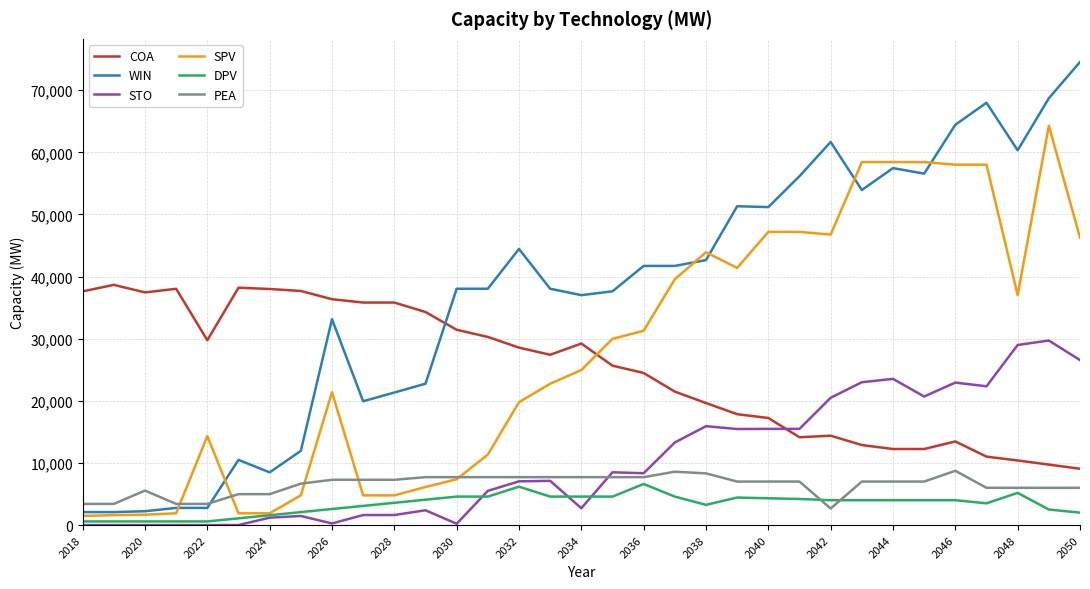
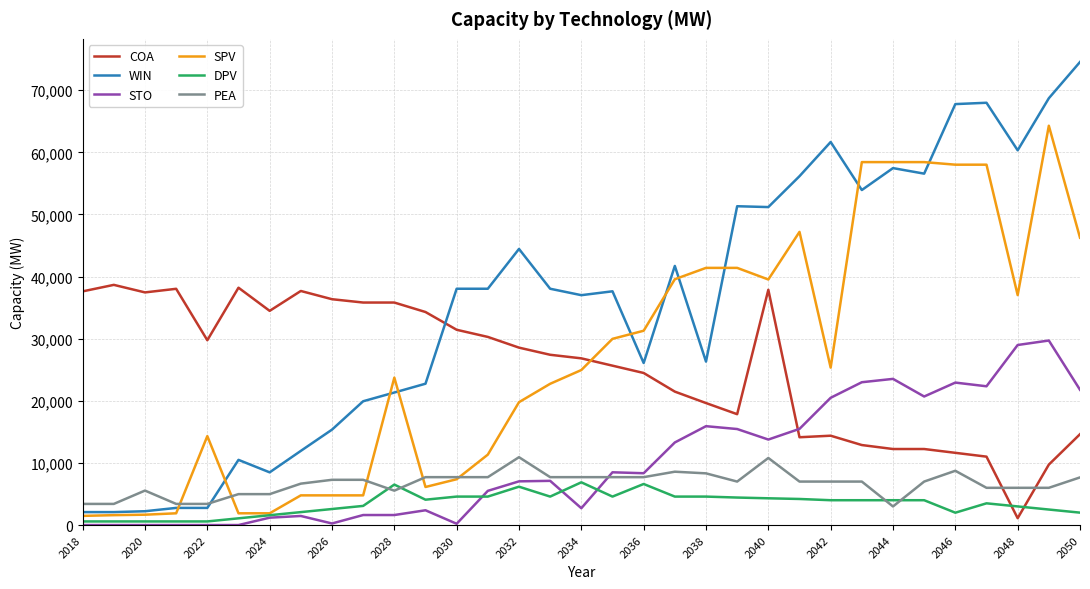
  {
    "COA": {
      "2018": "38,000",
      "2020": "37,000",
      "2022": "30,000",
-     "2024": "38,000",
+     "2024": "34,000",
      "2026": "36,000",
      "2028": "36,000",
      "2030": "31,000",
      "2032": "29,000",
-     "2034": "29,000",
+     "2034": "27,000",
      "2036": "24,000",
      "2038": "20,000",
-     "2040": "17,000",
+     "2040": "38,000",
      "2042": "14,000",
      "2044": "12,000",
-     "2046": "13,000",
-     "2048": "10,000",
-     "2050": "9,000"
+     "2046": "12,000",
+     "2048": "1,000",
+     "2050": "15,000"
    },
    "WIN": {
      "2018": "2,000",
      "2020": "2,000",
      "2022": "3,000",
      "2024": "8,000",
-     "2026": "33,000",
+     "2026": "15,000",
      "2028": "21,000",
      "2030": "38,000",
      "2032": "44,000",
      "2034": "37,000",
-     "2036": "42,000",
-     "2038": "43,000",
+     "2036": "26,000",
+     "2038": "26,000",
      "2040": "51,000",
      "2042": "62,000",
      "2044": "57,000",
-     "2046": "64,000",
+     "2046": "68,000",
      "2048": "60,000",
      "2050": "75,000"
    },
    "STO": {
      "2018": "0",
      "2020": "0",
      "2022": "0",
      "2026": "0",
      "2028": "2,000",
      "2030": "0",
      "2032": "7,000",
      "2034": "3,000",
      "2036": "8,000",
      "2038": "16,000",
-     "2040": "15,000",
+     "2040": "14,000",
      "2042": "20,000",
      "2044": "24,000",
      "2046": "23,000",
      "2048": "29,000",
-     "2050": "27,000"
+     "2050": "22,000"
    },
    "SPV": {
      "2018": "1,000",
      "2020": "2,000",
      "2022": "14,000",
-     "2026": "21,000",
-     "2028": "5,000",
+     "2026": "5,000",
+     "2028": "24,000",
      "2032": "20,000",
      "2034": "25,000",
      "2036": "31,000",
-     "2038": "44,000",
-     "2040": "47,000",
-     "2042": "47,000",
+     "2038": "41,000",
+     "2040": "40,000",
+     "2042": "25,000",
      "2044": "58,000",
      "2046": "58,000",
      "2048": "37,000",
      "2050": "46,000"
    },
    "DPV": {
      "2018": "1,000",
      "2020": "1,000",
      "2022": "1,000",
      "2026": "3,000",
-     "2028": "4,000",
+     "2028": "7,000",
      "2030": "5,000",
      "2032": "6,000",
-     "2034": "5,000",
+     "2034": "7,000",
      "2036": "7,000",
-     "2038": "3,000",
+     "2038": "5,000",
      "2040": "4,000",
      "2042": "4,000",
      "2044": "4,000",
-     "2046": "4,000",
-     "2048": "5,000",
+     "2046": "2,000",
+     "2048": "3,000",
      "2050": "2,000"
    },
    "PEA": {
      "2018": "3,000",
      "2020": "6,000",
      "2022": "3,000",
      "2024": "5,000",
      "2026": "7,000",
-     "2028": "7,000",
-     "2032": "8,000",
+     "2028": "6,000",
+     "2032": "11,000",
      "2034": "8,000",
      "2036": "8,000",
      "2038": "8,000",
-     "2040": "7,000",
-     "2042": "3,000",
-     "2044": "7,000",
+     "2040": "11,000",
+     "2042": "7,000",
+     "2044": "3,000",
      "2046": "9,000",
      "2048": "6,000",
-     "2050": "6,000"
+     "2050": "8,000"
    }
  }
